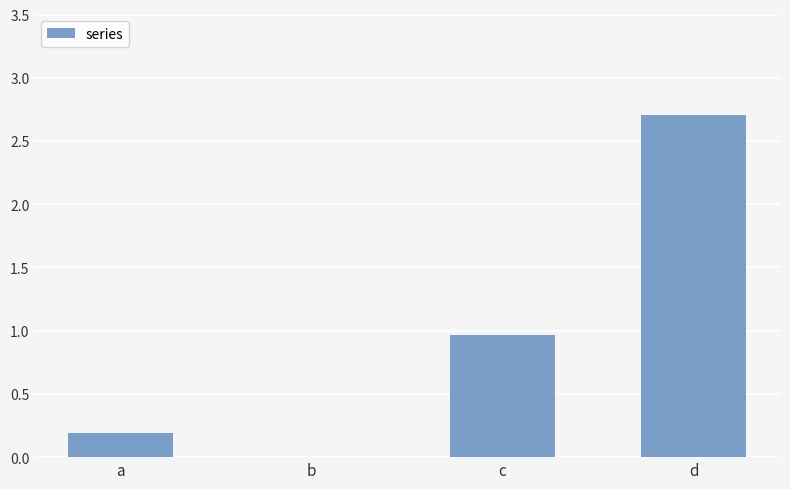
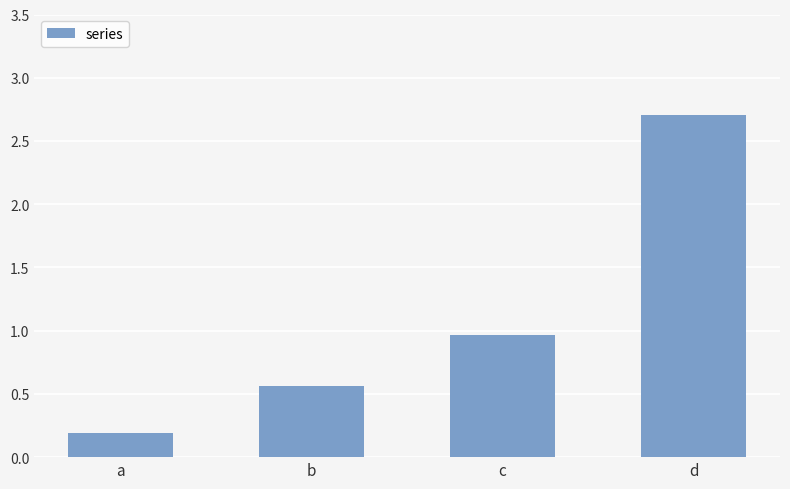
  {
    "a": 0.19,
-   "b": 0.00,
+   "b": 0.56,
    "c": 0.96,
    "d": 2.71
  }
